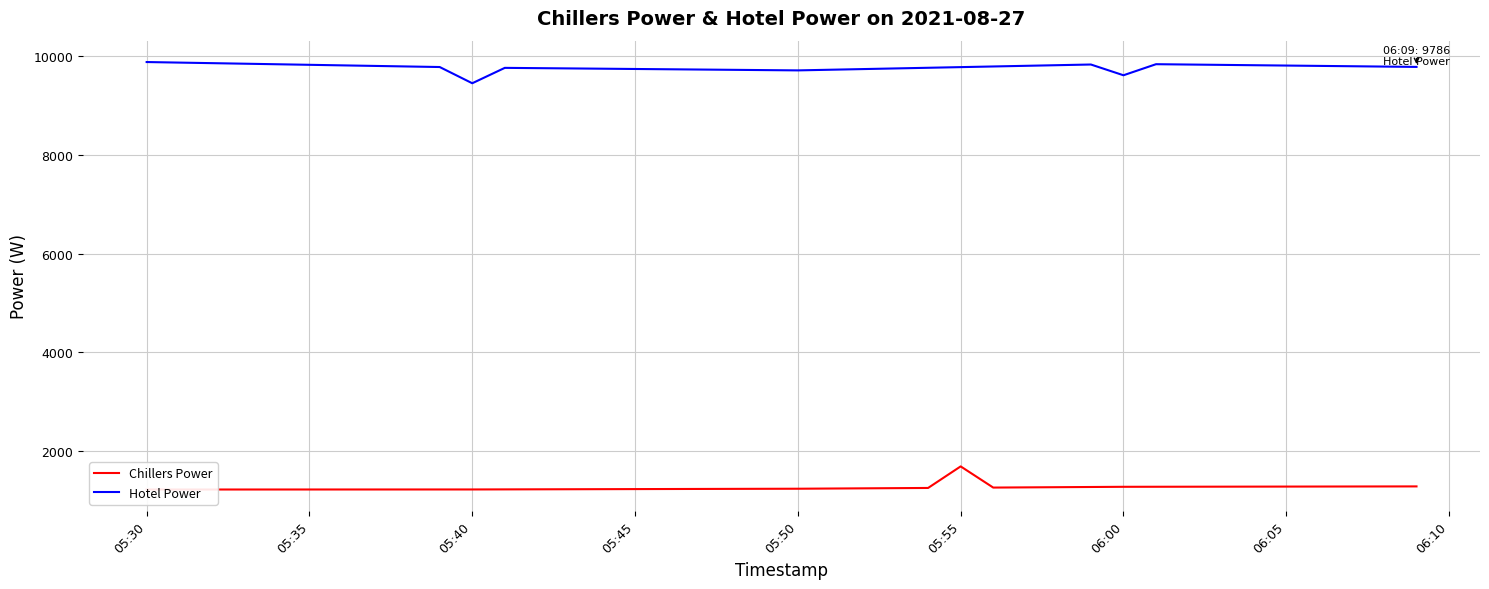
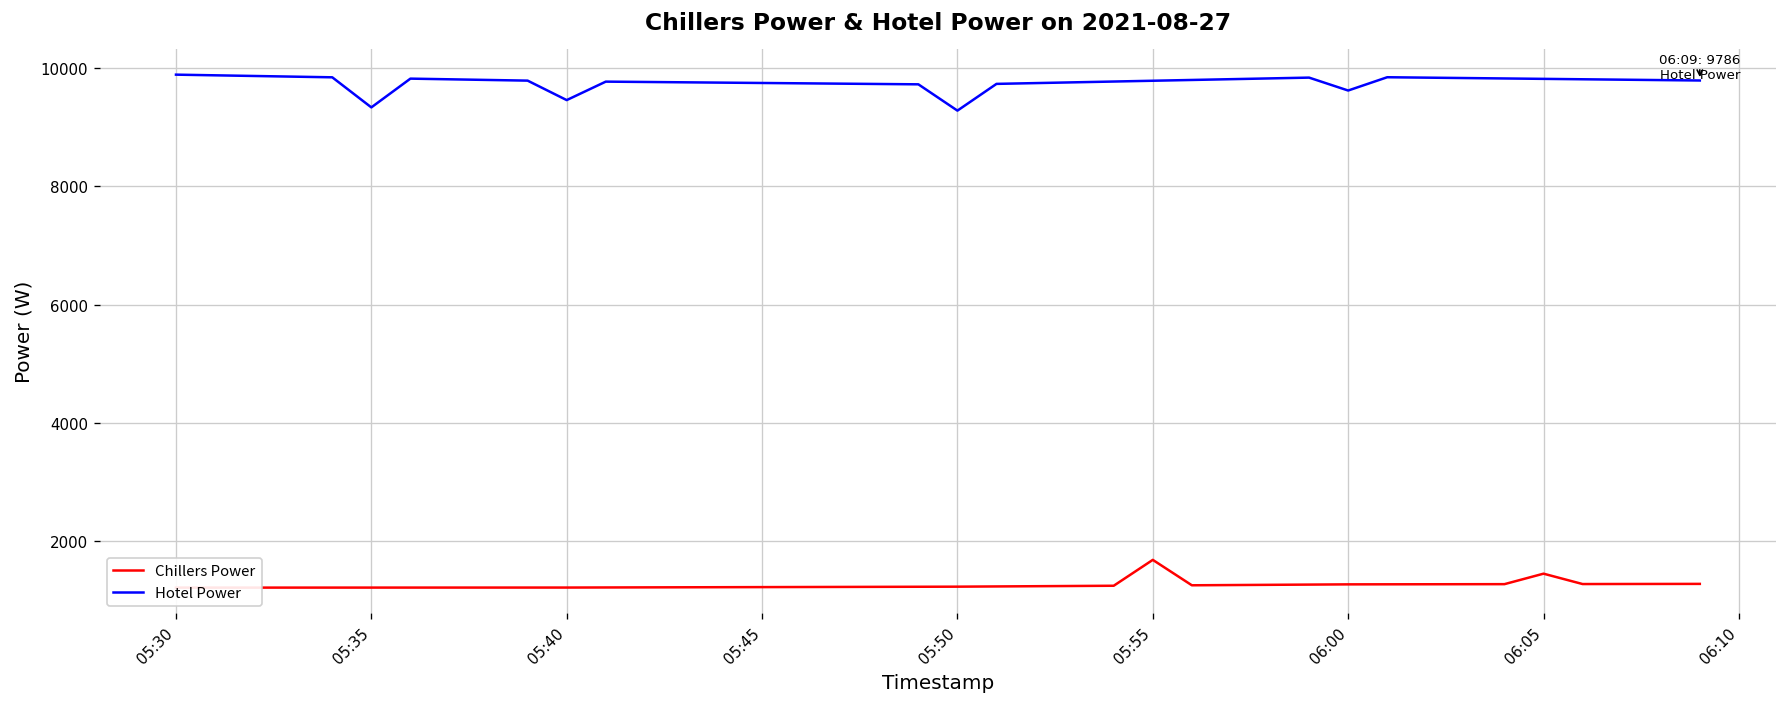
  {
    "Chillers Power": {
      "05:35": 1200,
      "05:40": 1200,
      "05:45": 1200,
      "05:50": 1200,
      "05:55": 1700,
      "06:00": 1300,
-     "06:05": 1300
+     "06:05": 1500
    },
    "Hotel Power": {
      "05:30": 9900,
-     "05:35": 9800,
+     "05:35": 9300,
      "05:40": 9500,
      "05:45": 9700,
-     "05:50": 9700,
+     "05:50": 9300,
      "05:55": 9800,
      "06:00": 9600,
      "06:05": 9800
    }
  }
